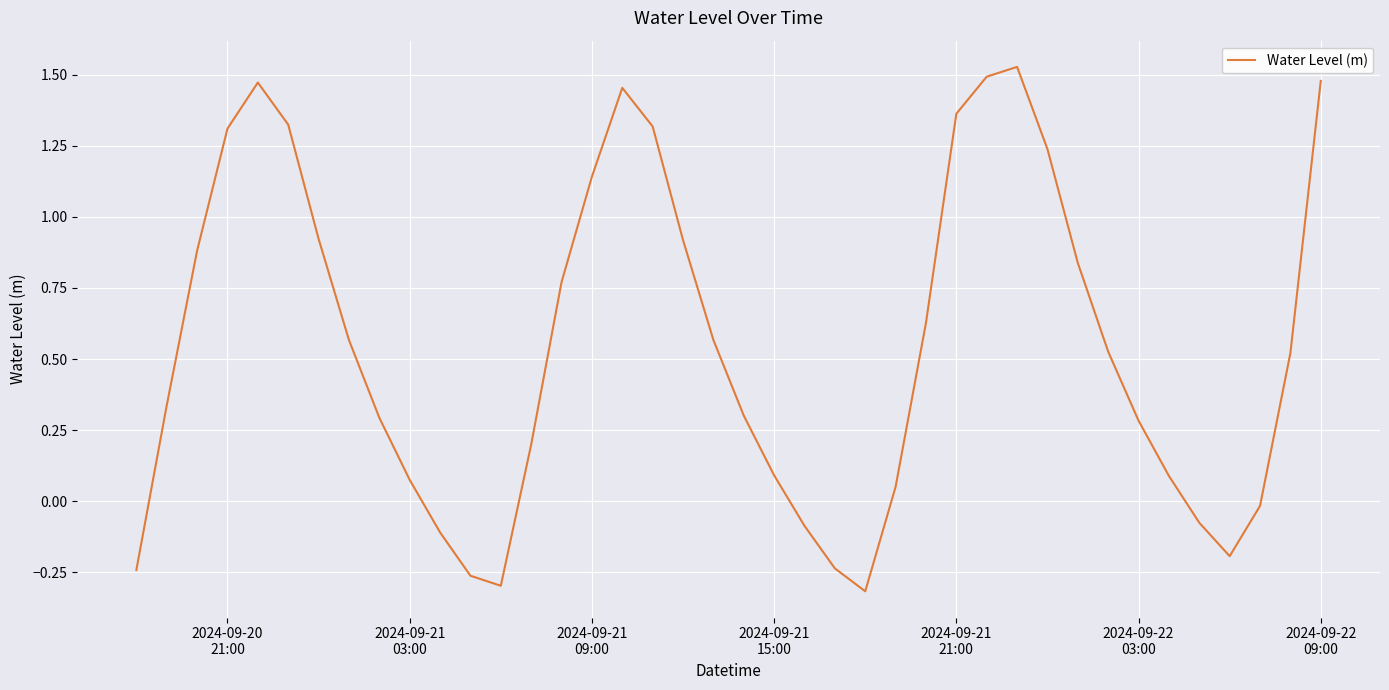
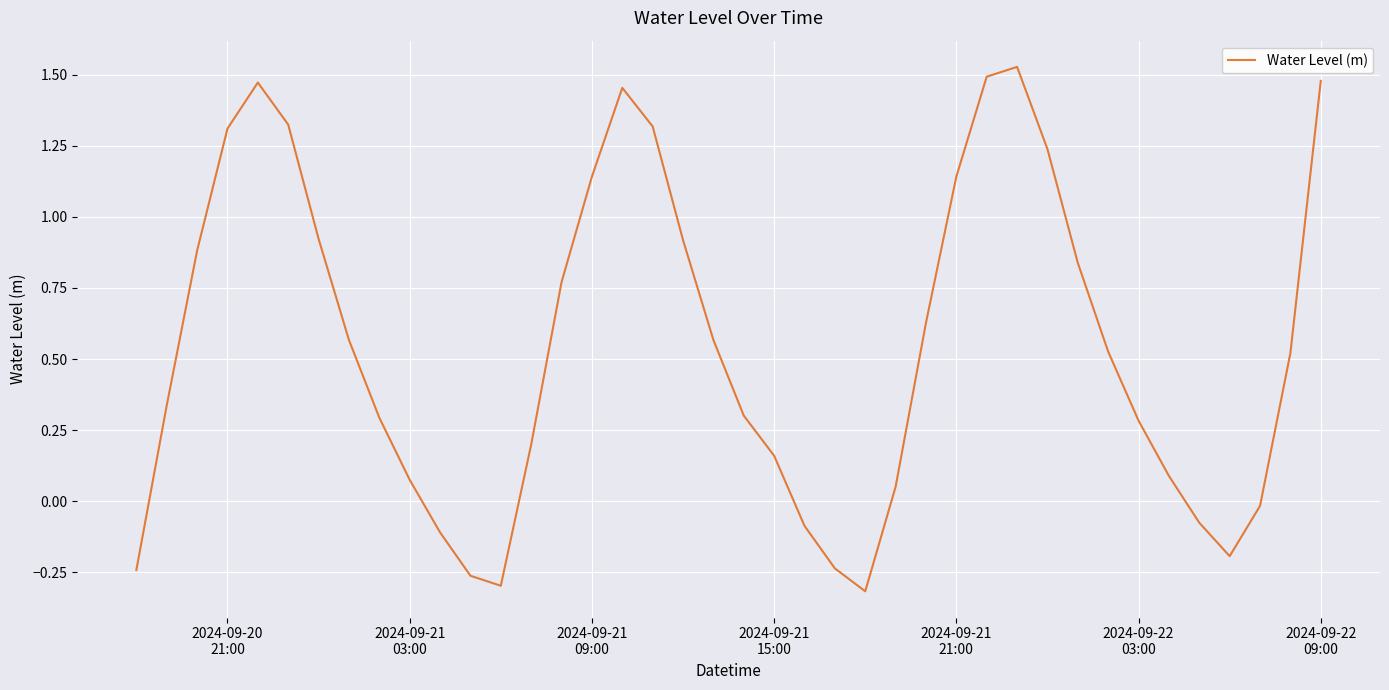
  {
    "2024-09-20 21:00": 1.31,
    "2024-09-21 03:00": 0.08,
    "2024-09-21 09:00": 1.14,
-   "2024-09-21 15:00": 0.09,
-   "2024-09-21 21:00": 1.36,
+   "2024-09-21 15:00": 0.16,
+   "2024-09-21 21:00": 1.14,
    "2024-09-22 03:00": 0.28,
    "2024-09-22 09:00": 1.48
  }
